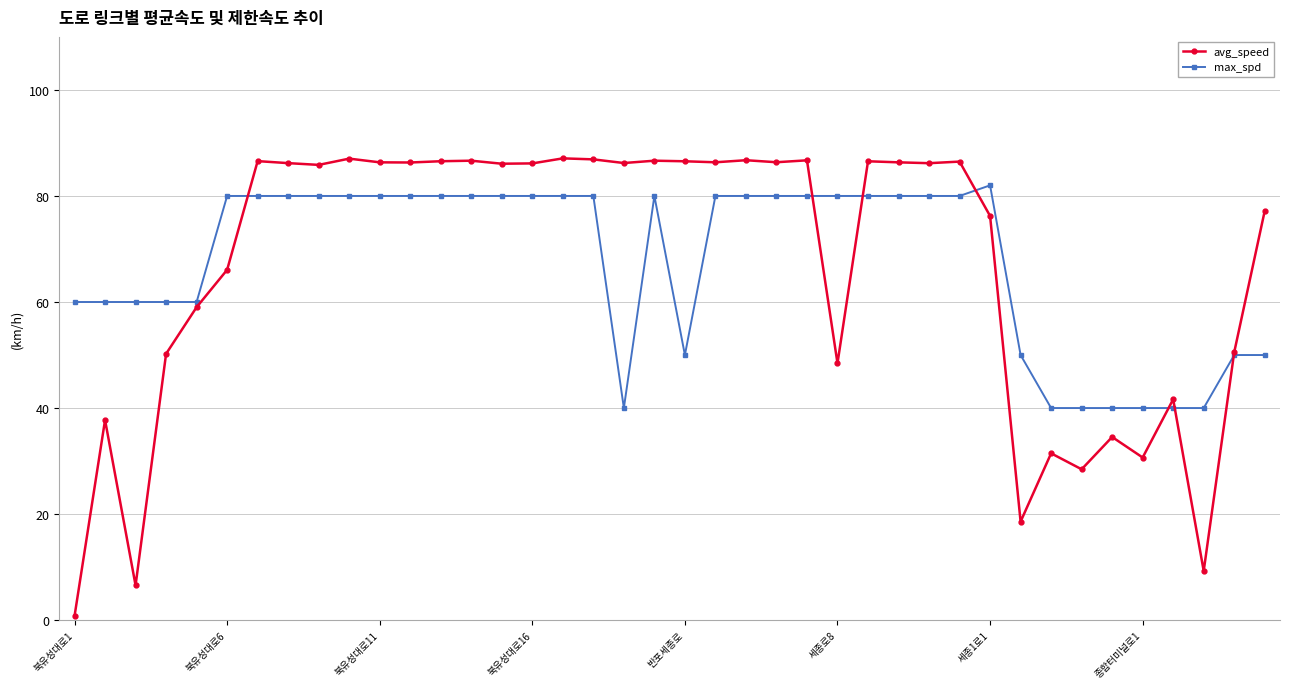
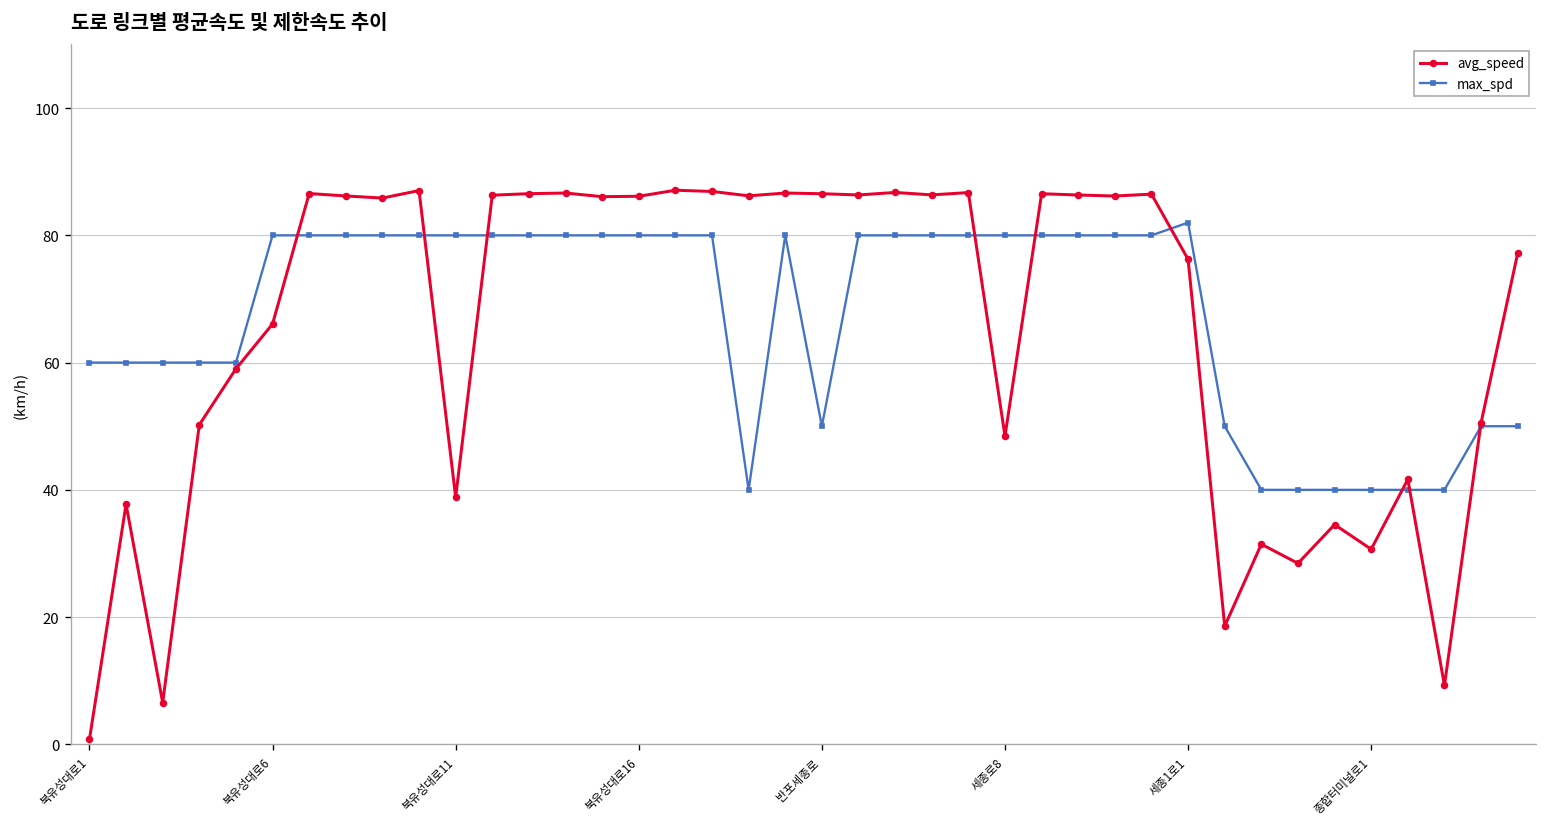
  {
    "avg_speed": {
      "북유성대로1": 1,
      "북유성대로6": 66,
-     "북유성대로11": 86,
+     "북유성대로11": 39,
      "북유성대로16": 86,
      "반포세종로": 87,
      "세종로8": 48,
      "세종1로1": 76,
      "종합터미널로1": 31
    },
    "max_spd": {
      "북유성대로1": 60,
      "북유성대로6": 80,
      "북유성대로11": 80,
      "북유성대로16": 80,
      "반포세종로": 50,
      "세종로8": 80,
      "세종1로1": 82,
      "종합터미널로1": 40
    }
  }
